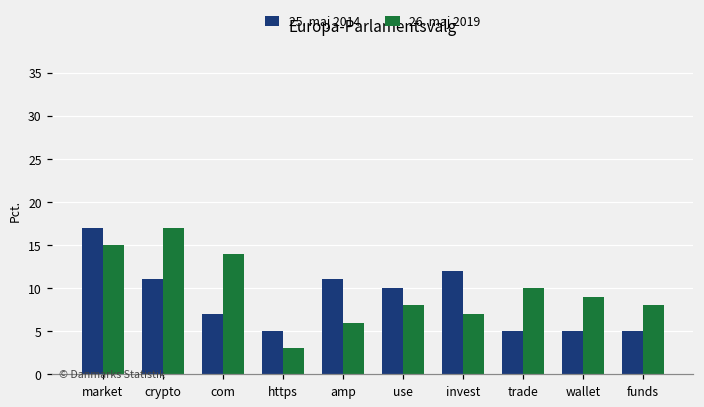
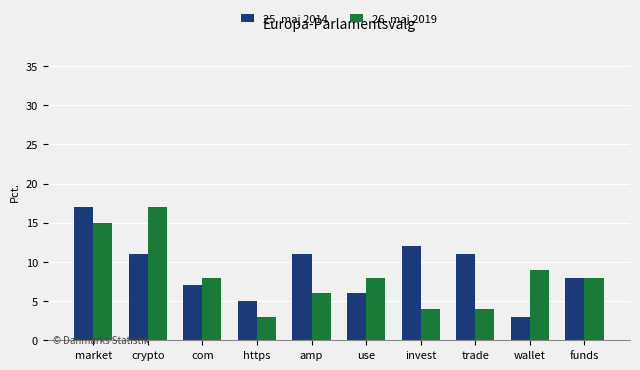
  {
    "25. maj 2014": {
      "market": 17,
      "crypto": 11,
      "com": 7,
      "https": 5,
      "amp": 11,
-     "use": 10,
+     "use": 6,
      "invest": 12,
-     "trade": 5,
-     "wallet": 5,
-     "funds": 5
+     "trade": 11,
+     "wallet": 3,
+     "funds": 8
    },
    "26. maj 2019": {
      "market": 15,
      "crypto": 17,
-     "com": 14,
+     "com": 8,
      "https": 3,
      "amp": 6,
      "use": 8,
-     "invest": 7,
-     "trade": 10,
+     "invest": 4,
+     "trade": 4,
      "wallet": 9,
      "funds": 8
    }
  }
